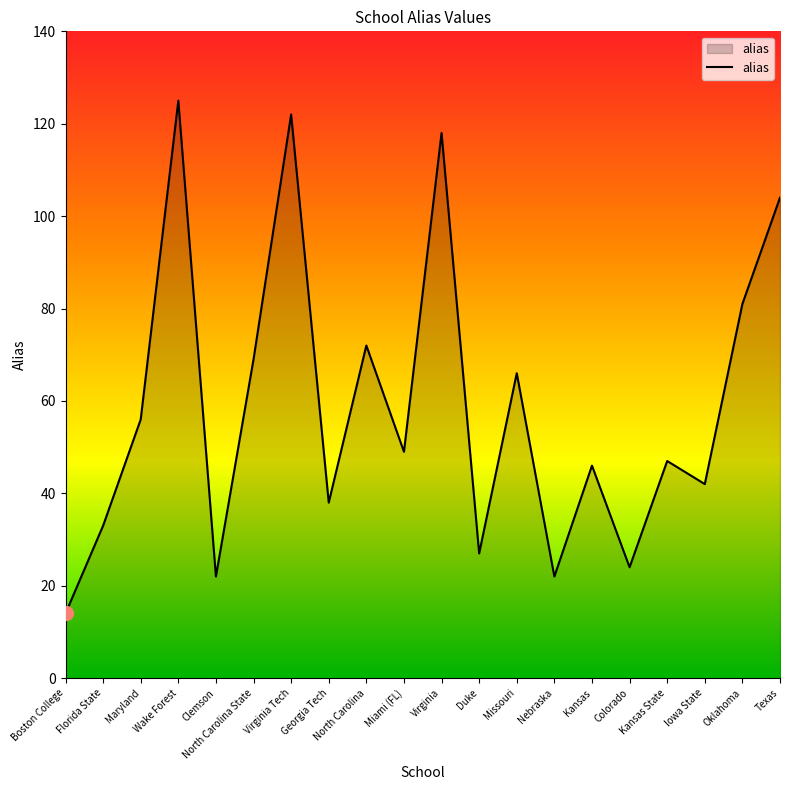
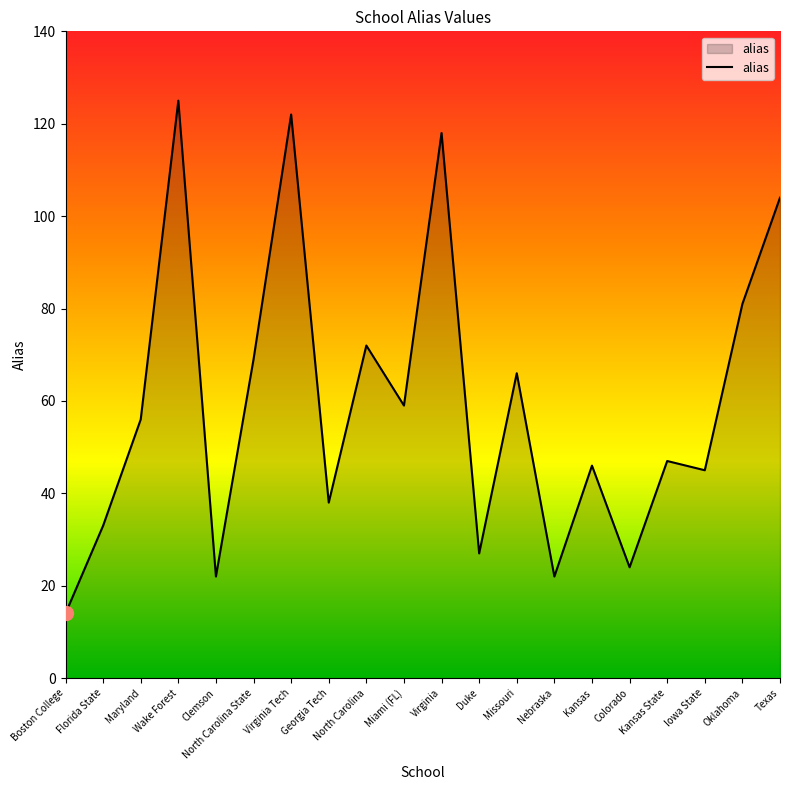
  {
    "alias": {
      "Florida State": 33,
      "Maryland": 56,
      "Wake Forest": 125,
      "Clemson": 22,
      "North Carolina State": 69,
      "Virginia Tech": 122,
      "Georgia Tech": 38,
      "North Carolina": 72,
-     "Miami (FL)": 49,
+     "Miami (FL)": 59,
      "Virginia": 118,
      "Duke": 27,
      "Missouri": 66,
      "Nebraska": 22,
      "Kansas": 46,
      "Colorado": 24,
      "Kansas State": 47,
-     "Iowa State": 42,
+     "Iowa State": 45,
      "Oklahoma": 81,
      "Texas": 104
    }
  }
